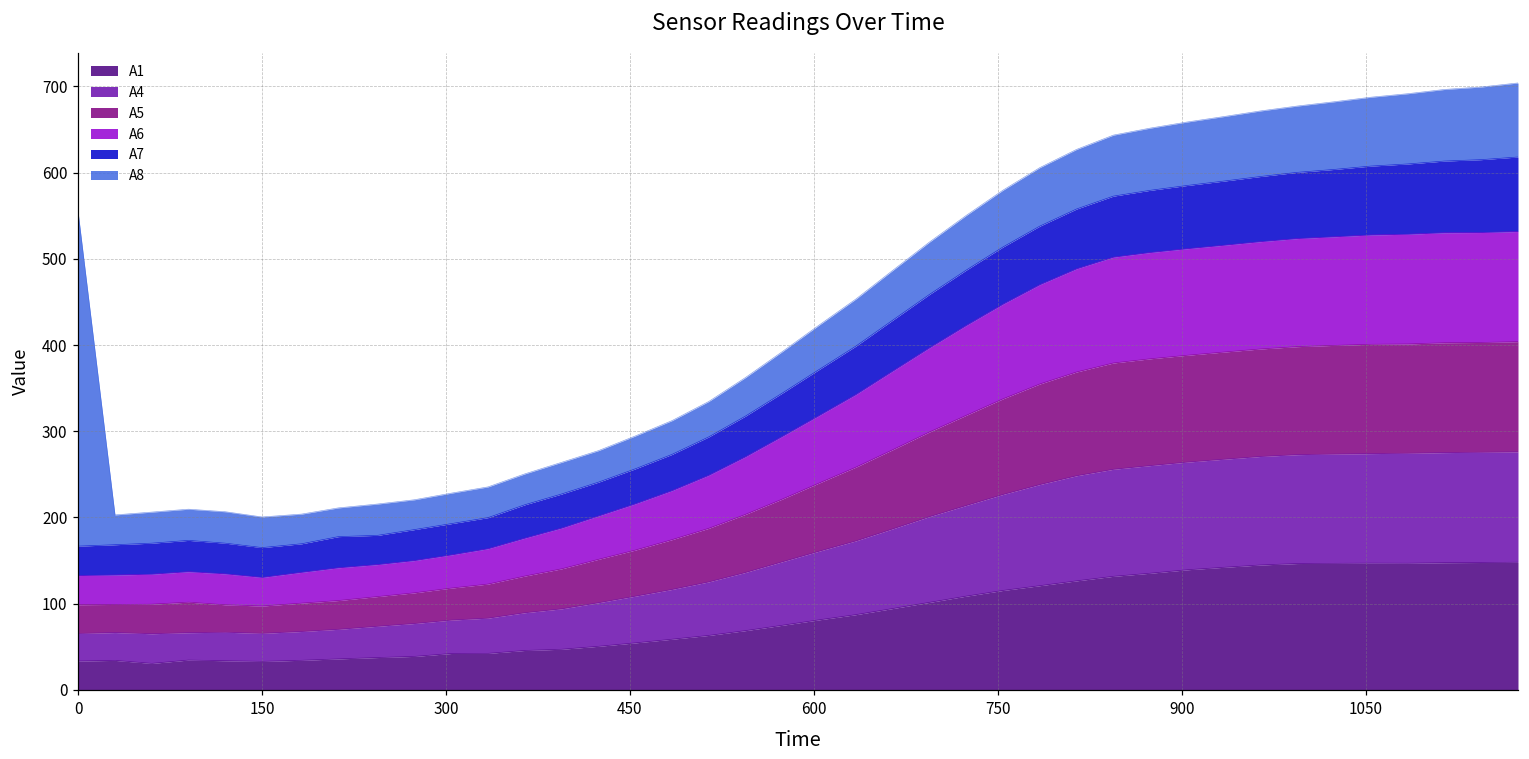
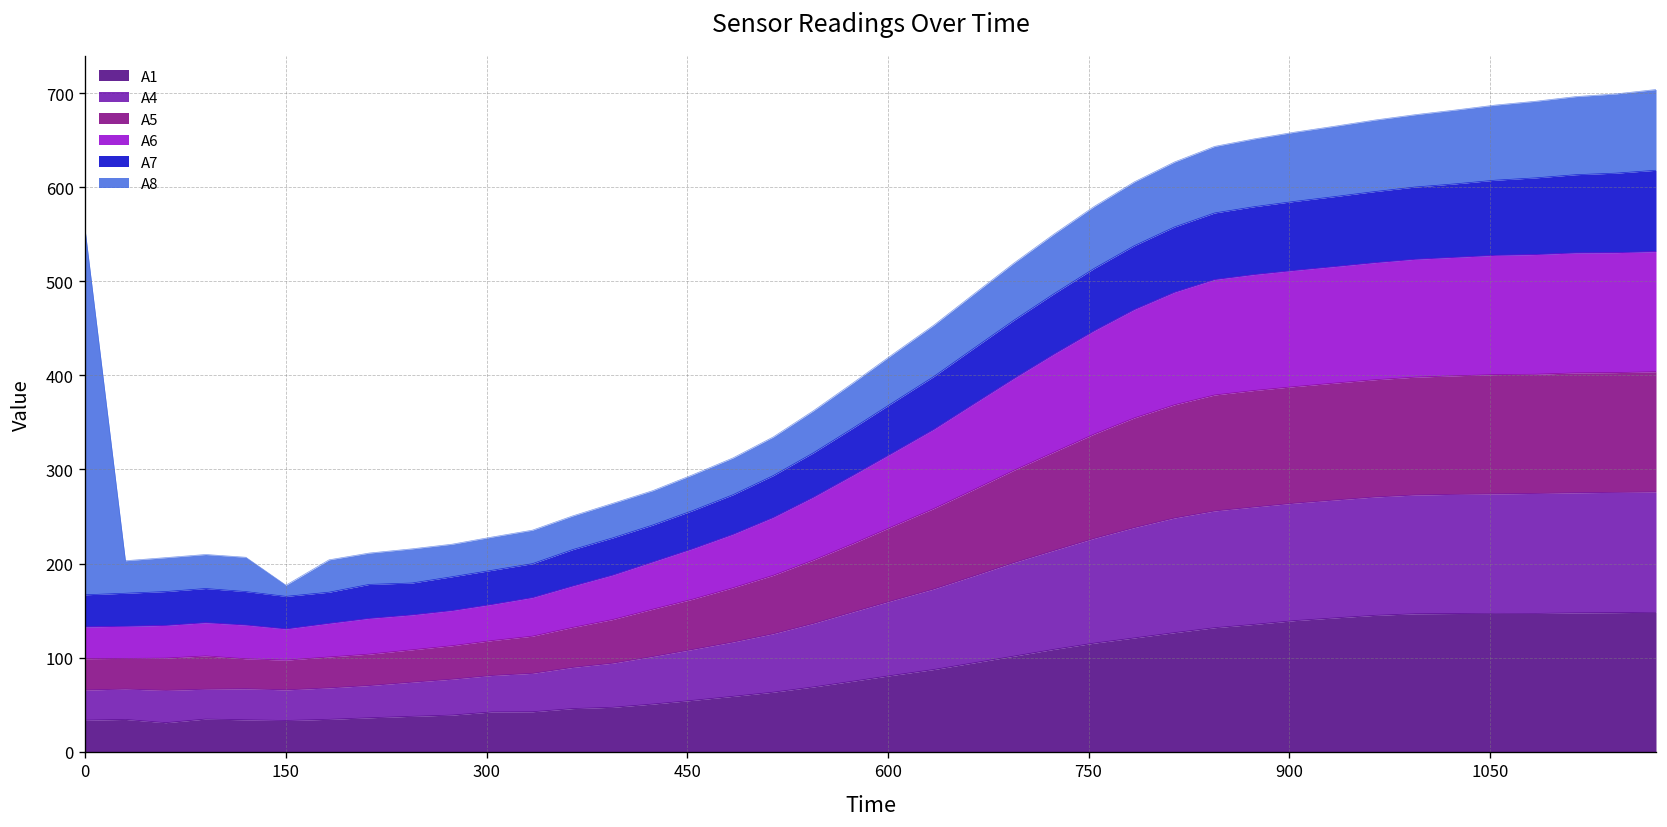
  {
    "A7": {
      "0": 30,
      "150": 30
    },
    "A8": {
      "0": 390,
-     "150": 40
+     "150": 10
    }
  }
